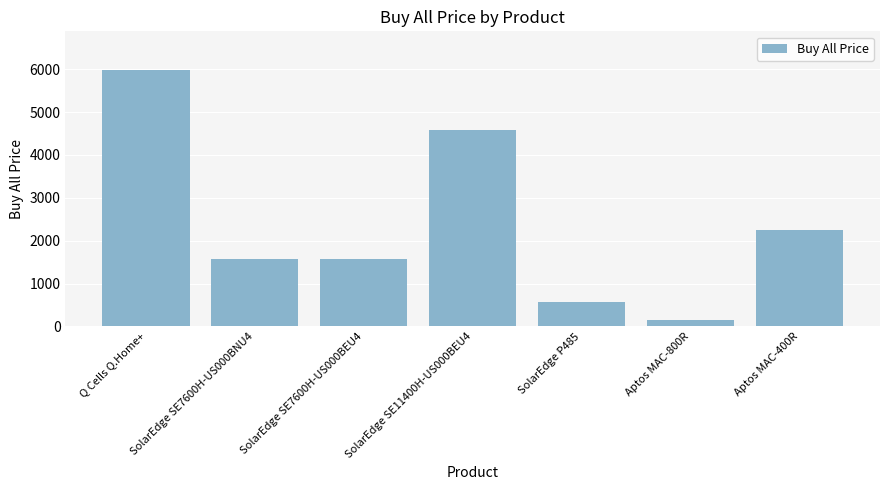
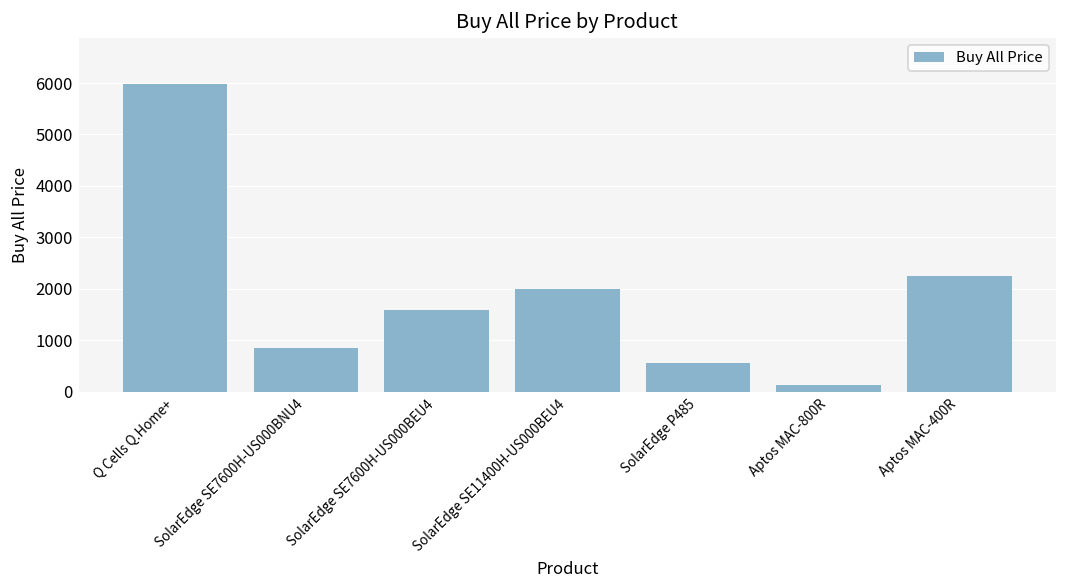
  {
    "Q Cells Q.Home+": 6000,
-   "SolarEdge SE7600H-US000BNU4": 1600,
+   "SolarEdge SE7600H-US000BNU4": 900,
    "SolarEdge SE7600H-US000BEU4": 1600,
-   "SolarEdge SE11400H-US000BEU4": 4600,
+   "SolarEdge SE11400H-US000BEU4": 2000,
    "SolarEdge P485": 600,
    "Aptos MAC-800R": 100,
    "Aptos MAC-400R": 2200
  }
